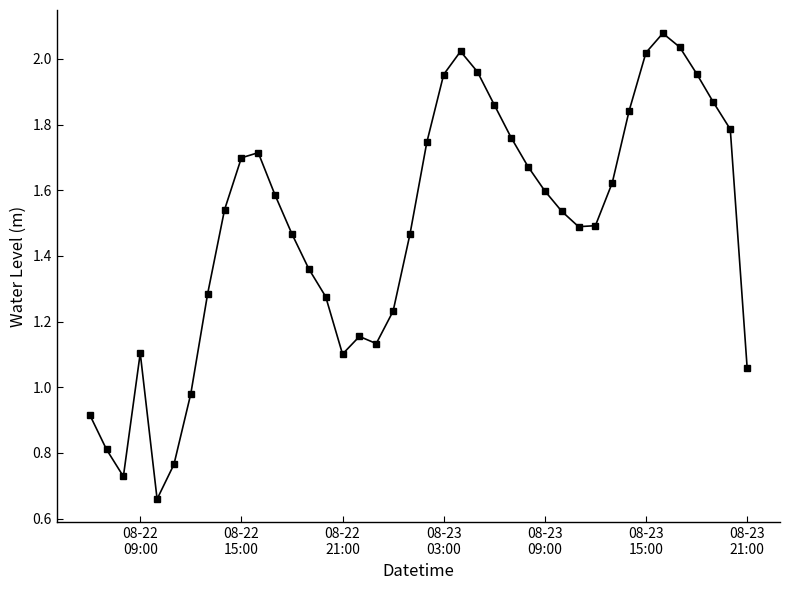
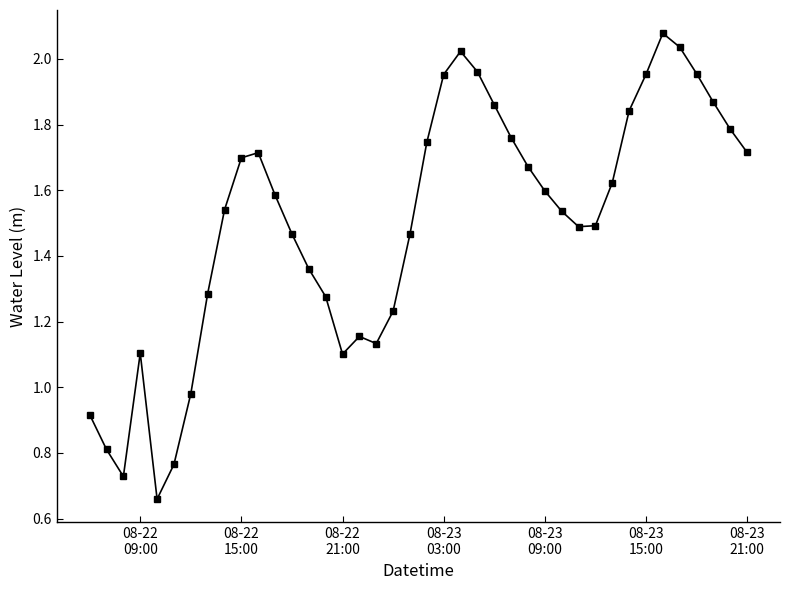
  {
    "08-22 09:00": 1.10,
    "08-22 15:00": 1.70,
    "08-22 21:00": 1.10,
    "08-23 03:00": 1.95,
    "08-23 09:00": 1.60,
-   "08-23 15:00": 2.02,
-   "08-23 21:00": 1.06
+   "08-23 15:00": 1.95,
+   "08-23 21:00": 1.72
  }
